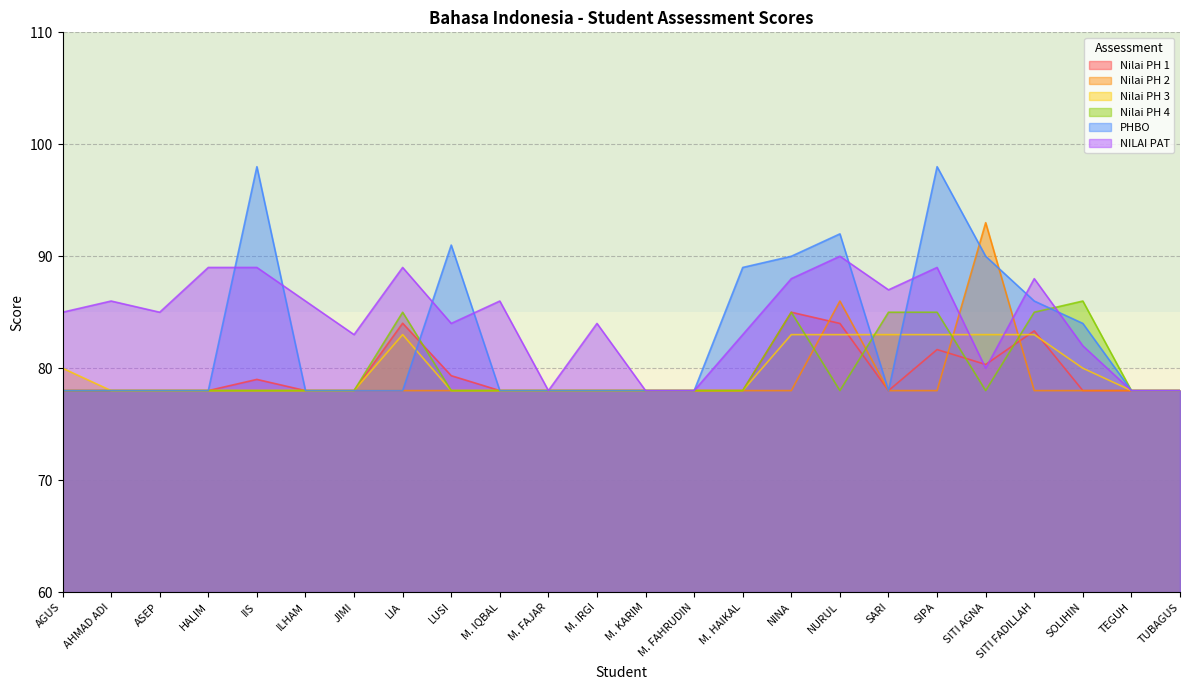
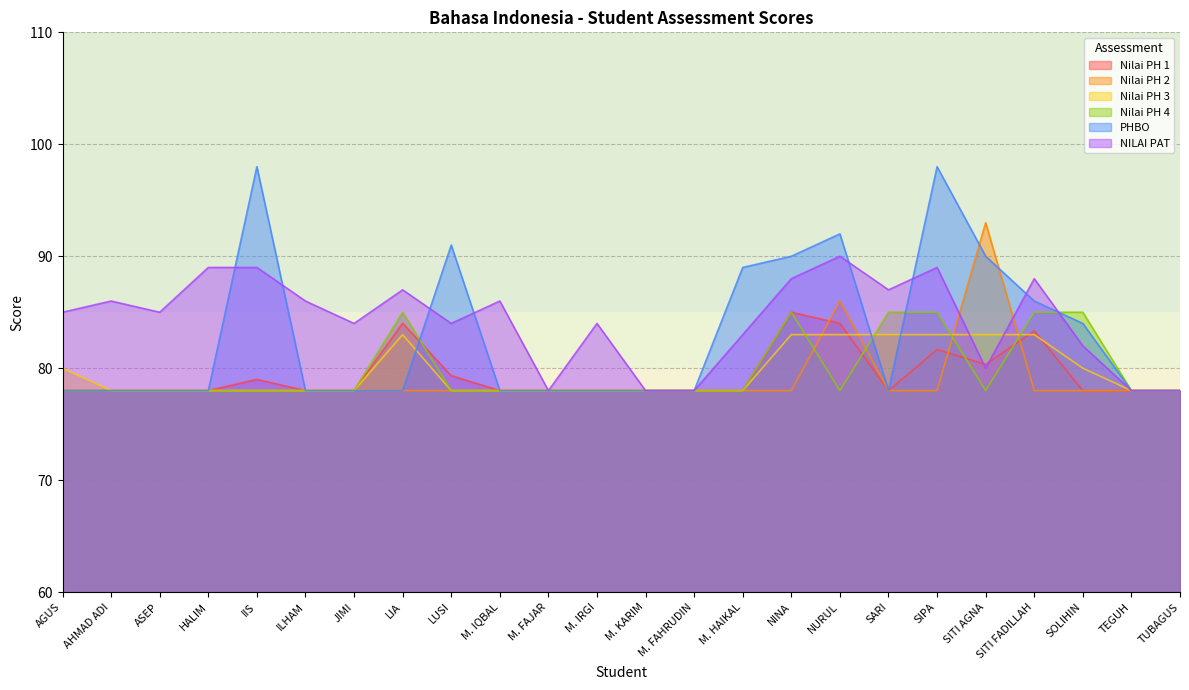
  {
    "Nilai PH 1": {
      "IIS": 79,
      "LIA": 84,
      "LUSI": 79.3,
      "NURUL": 84,
      "SIPA": 81.7,
      "SITI AGNA": 80.3,
      "SITI FADILLAH": 83.3
    },
    "Nilai PH 4": {
      "LIA": 85,
      "NURUL": 78,
      "SARI": 85,
      "SIPA": 85,
      "SITI AGNA": 78,
      "SITI FADILLAH": 85,
-     "SOLIHIN": 86
+     "SOLIHIN": 85
    },
    "PHBO": {
      "IIS": 98,
      "LUSI": 91,
      "M. HAIKAL": 89,
      "NINA": 90,
      "NURUL": 92,
      "SIPA": 98,
      "SITI AGNA": 90,
      "SITI FADILLAH": 86,
      "SOLIHIN": 84
    },
    "NILAI PAT": {
      "AGUS": 85,
      "AHMAD ADI": 86,
      "ASEP": 85,
      "HALIM": 89,
      "IIS": 89,
      "ILHAM": 86,
-     "JIMI": 83,
-     "LIA": 89,
+     "JIMI": 84,
+     "LIA": 87,
      "LUSI": 84,
      "M. IQBAL": 86,
      "M. IRGI": 84,
      "M. HAIKAL": 83,
      "NINA": 88,
      "NURUL": 90,
      "SARI": 87,
      "SIPA": 89,
      "SITI AGNA": 80,
      "SITI FADILLAH": 88,
      "SOLIHIN": 82
    }
  }
